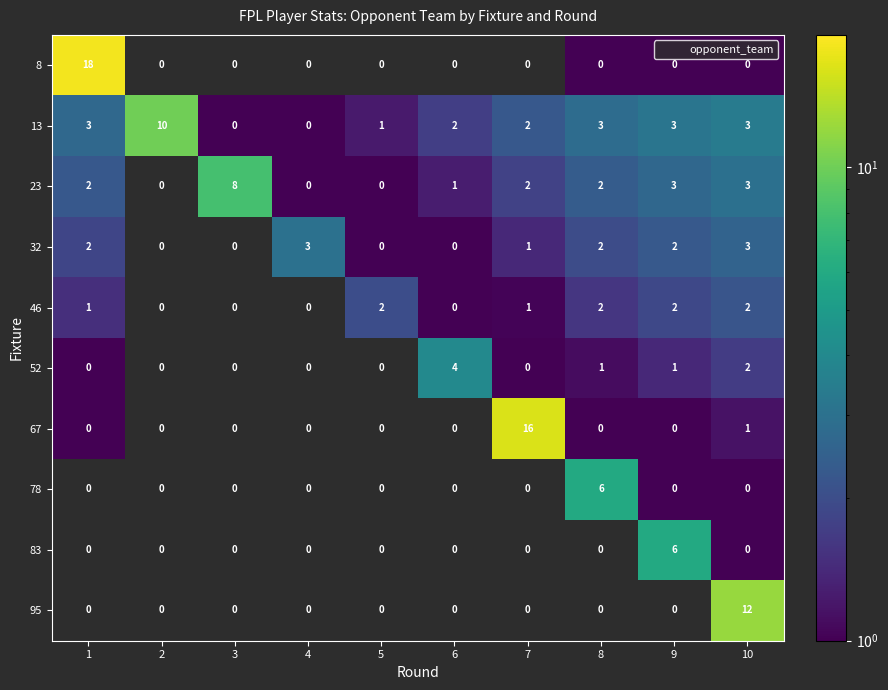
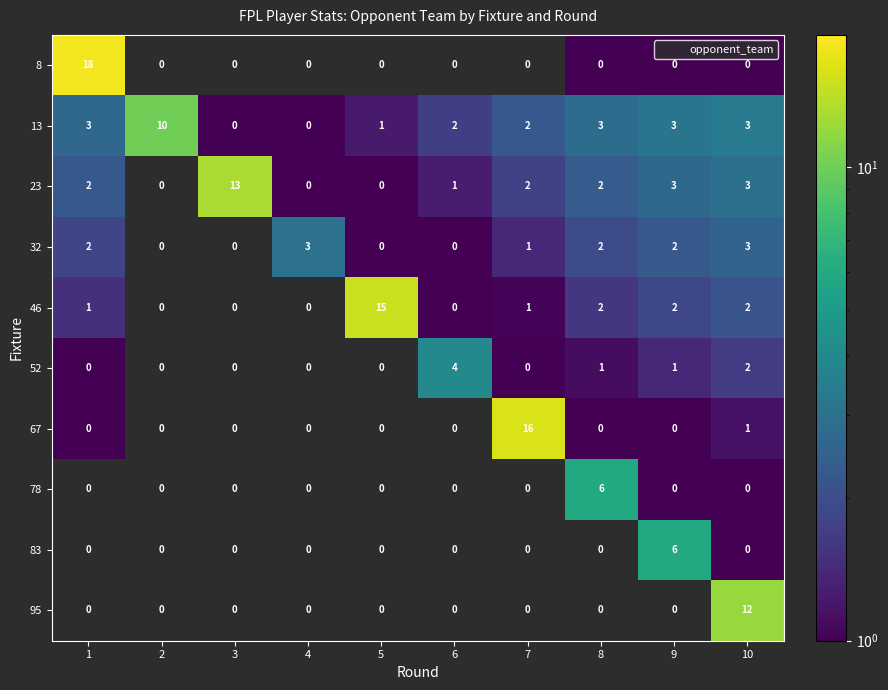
  {
    "8": {
      "1": 18,
      "2": 0,
      "3": 0,
      "4": 0,
      "5": 0,
      "6": 0,
      "7": 0,
      "8": 0,
      "9": 0,
      "10": 0
    },
    "13": {
      "1": 3,
      "2": 10,
      "3": 0,
      "4": 0,
      "5": 1,
      "6": 2,
      "7": 2,
      "8": 3,
      "9": 3,
      "10": 3
    },
    "23": {
      "1": 2,
      "2": 0,
-     "3": 8,
+     "3": 13,
      "4": 0,
      "5": 0,
      "6": 1,
      "7": 2,
      "8": 2,
      "9": 3,
      "10": 3
    },
    "32": {
      "1": 2,
      "2": 0,
      "3": 0,
      "4": 3,
      "5": 0,
      "6": 0,
      "7": 1,
      "8": 2,
      "9": 2,
      "10": 3
    },
    "46": {
      "1": 1,
      "2": 0,
      "3": 0,
      "4": 0,
-     "5": 2,
+     "5": 15,
      "6": 0,
      "7": 1,
      "8": 2,
      "9": 2,
      "10": 2
    },
    "52": {
      "1": 0,
      "2": 0,
      "3": 0,
      "4": 0,
      "5": 0,
      "6": 4,
      "7": 0,
      "8": 1,
      "9": 1,
      "10": 2
    },
    "67": {
      "1": 0,
      "2": 0,
      "3": 0,
      "4": 0,
      "5": 0,
      "6": 0,
      "7": 16,
      "8": 0,
      "9": 0,
      "10": 1
    },
    "78": {
      "1": 0,
      "2": 0,
      "3": 0,
      "4": 0,
      "5": 0,
      "6": 0,
      "7": 0,
      "8": 6,
      "9": 0,
      "10": 0
    },
    "83": {
      "1": 0,
      "2": 0,
      "3": 0,
      "4": 0,
      "5": 0,
      "6": 0,
      "7": 0,
      "8": 0,
      "9": 6,
      "10": 0
    },
    "95": {
      "1": 0,
      "2": 0,
      "3": 0,
      "4": 0,
      "5": 0,
      "6": 0,
      "7": 0,
      "8": 0,
      "9": 0,
      "10": 12
    }
  }
